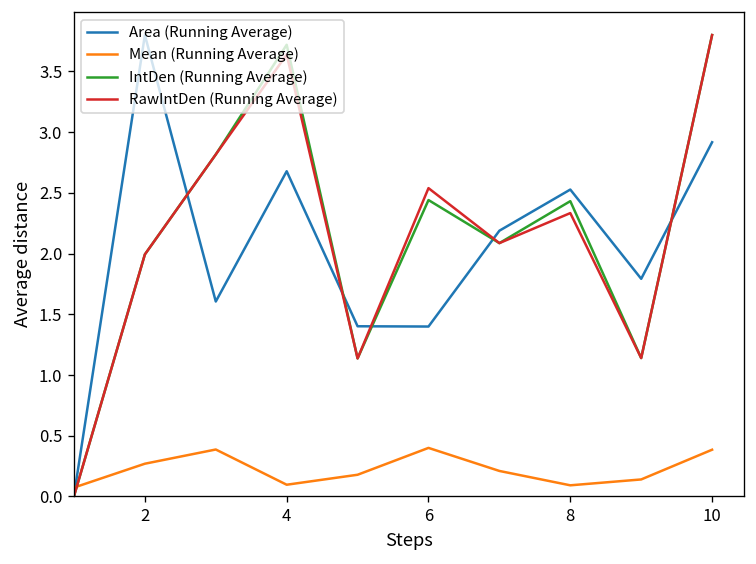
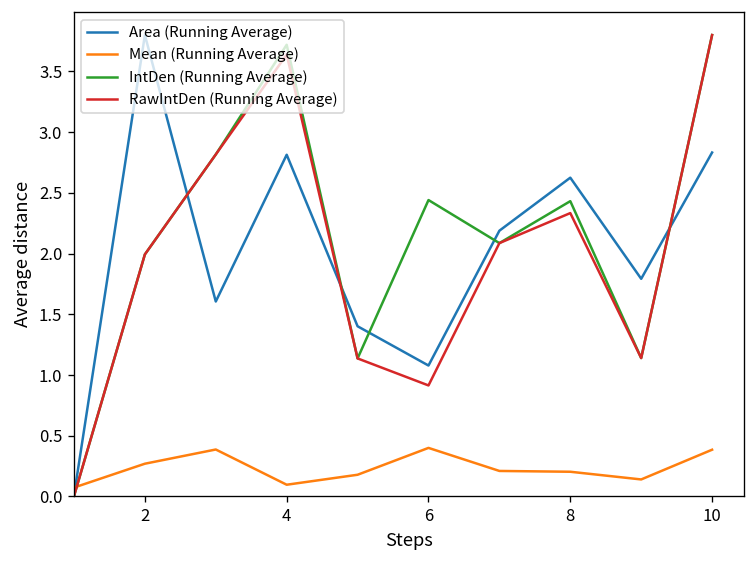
  {
    "Area (Running Average)": {
-     "4": 2.68,
-     "6": 1.40,
-     "8": 2.53,
-     "10": 2.92
+     "4": 2.81,
+     "6": 1.08,
+     "8": 2.63,
+     "10": 2.83
    },
    "Mean (Running Average)": {
      "2": 0.27,
      "4": 0.10,
      "6": 0.40,
-     "8": 0.09,
+     "8": 0.20,
      "10": 0.38
    },
    "IntDen (Running Average)": {
      "6": 2.44,
      "8": 2.43
    },
    "RawIntDen (Running Average)": {
-     "6": 2.54,
+     "6": 0.91,
      "8": 2.33
    }
  }
